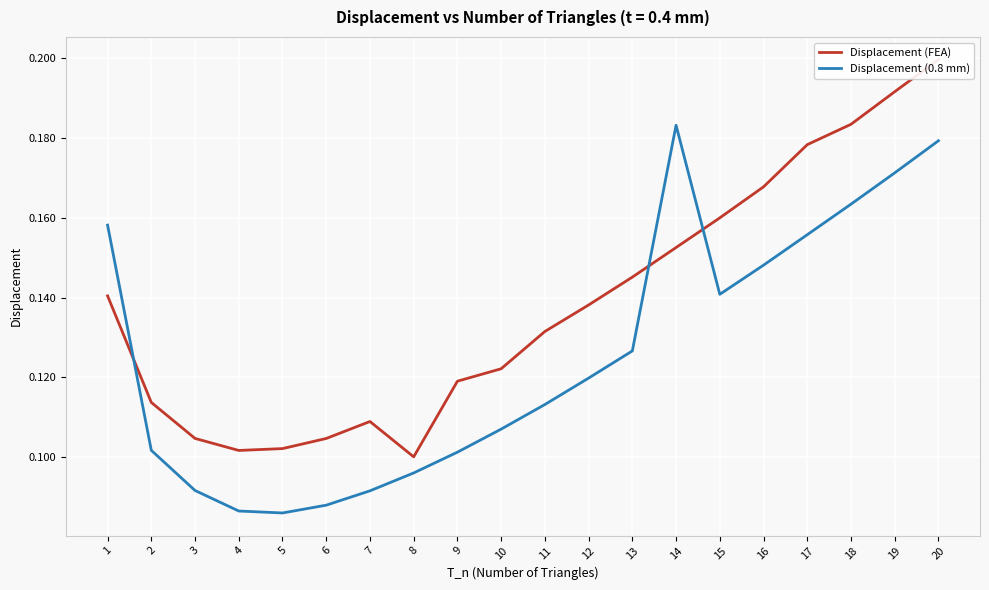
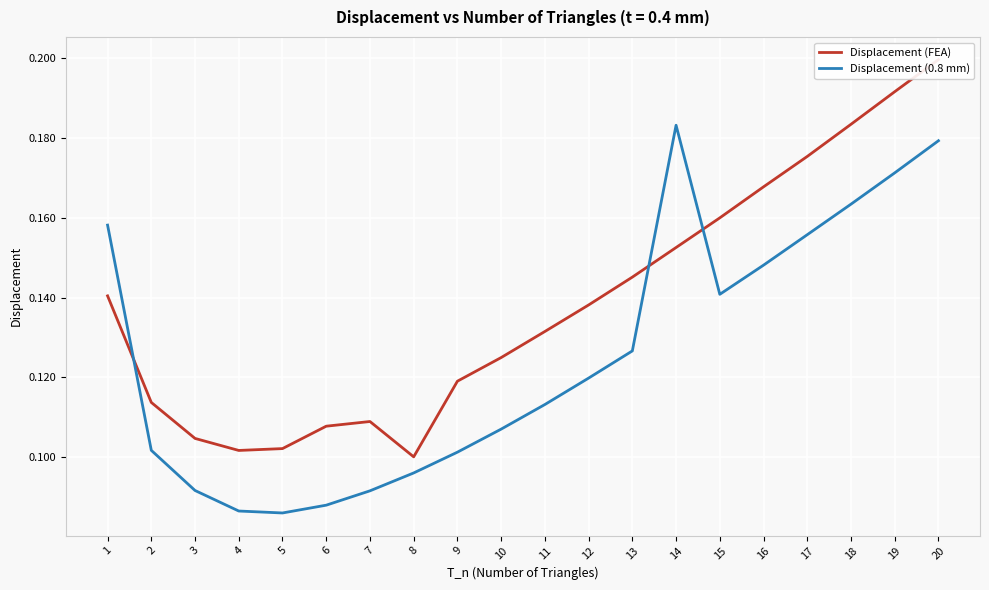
  {
    "Displacement (FEA)": {
      "1": 0.140,
      "2": 0.114,
      "3": 0.105,
      "4": 0.102,
      "5": 0.102,
-     "6": 0.105,
+     "6": 0.108,
      "7": 0.109,
      "8": 0.100,
      "9": 0.119,
-     "10": 0.122,
+     "10": 0.125,
      "11": 0.132,
      "12": 0.138,
      "13": 0.145,
      "14": 0.153,
      "15": 0.160,
      "16": 0.168,
-     "17": 0.178,
+     "17": 0.175,
      "18": 0.183,
      "19": 0.192
    },
    "Displacement (0.8 mm)": {
      "1": 0.158,
      "2": 0.102,
      "3": 0.092,
      "4": 0.087,
      "5": 0.086,
      "6": 0.088,
      "7": 0.092,
      "8": 0.096,
      "9": 0.101,
      "10": 0.107,
      "11": 0.113,
      "12": 0.120,
      "13": 0.127,
      "14": 0.183,
      "15": 0.141,
      "16": 0.148,
      "17": 0.156,
      "18": 0.163,
      "19": 0.171,
      "20": 0.179
    }
  }
